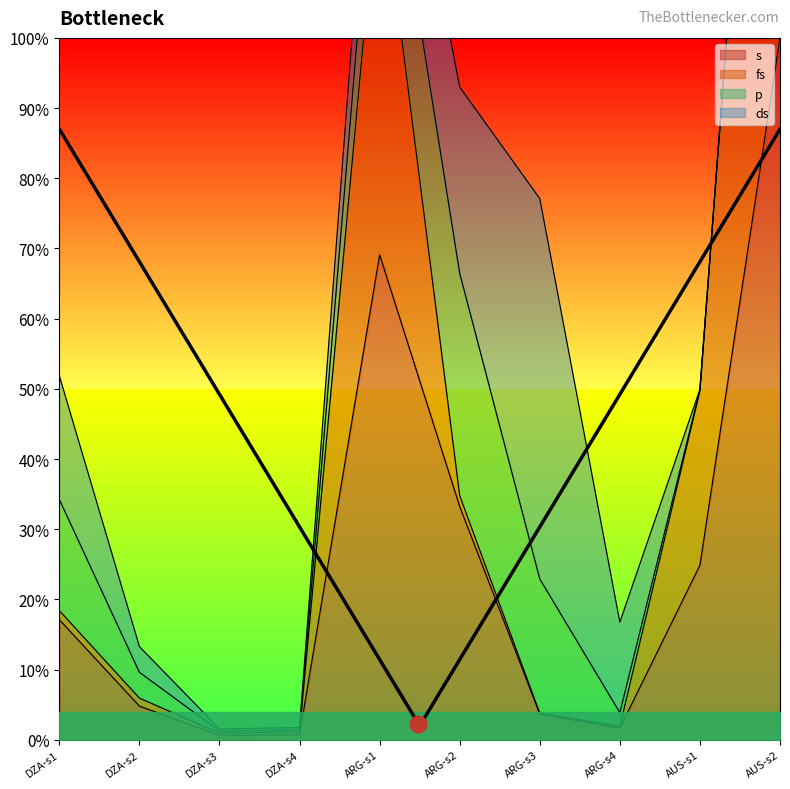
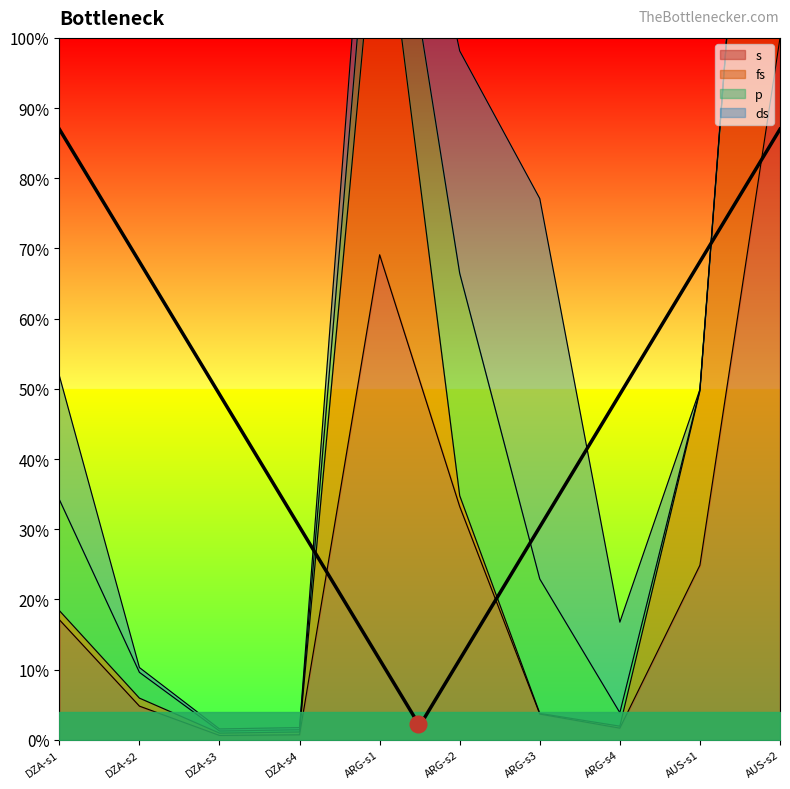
  {
    "ds": {
      "DZA-s1": "18%",
-     "DZA-s2": "4%",
-     "ARG-s2": "27%",
+     "DZA-s2": "1%",
+     "ARG-s2": "32%",
      "ARG-s3": "54%",
      "ARG-s4": "13%"
    }
  }
